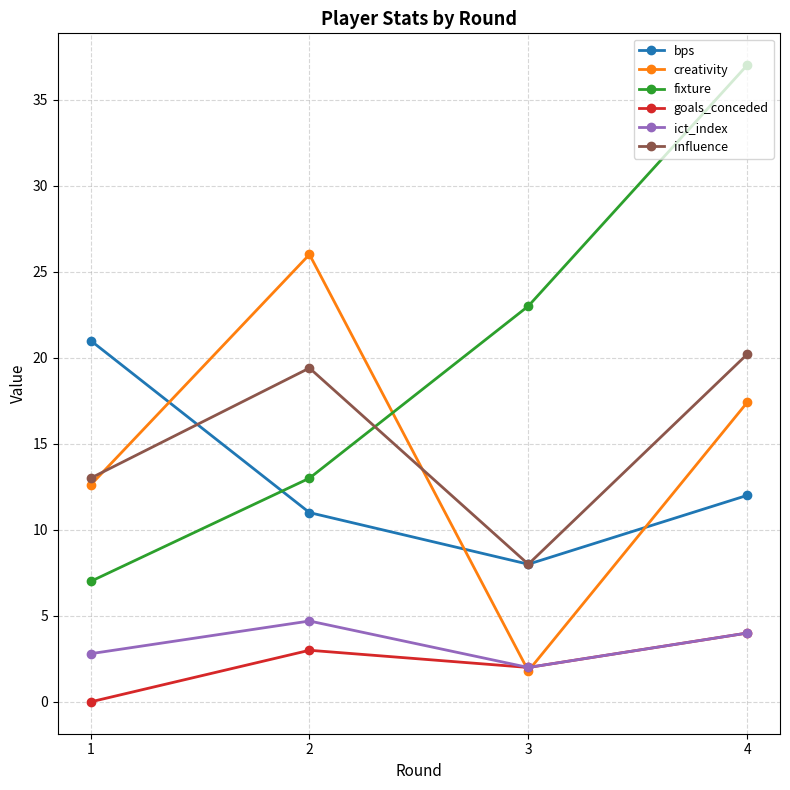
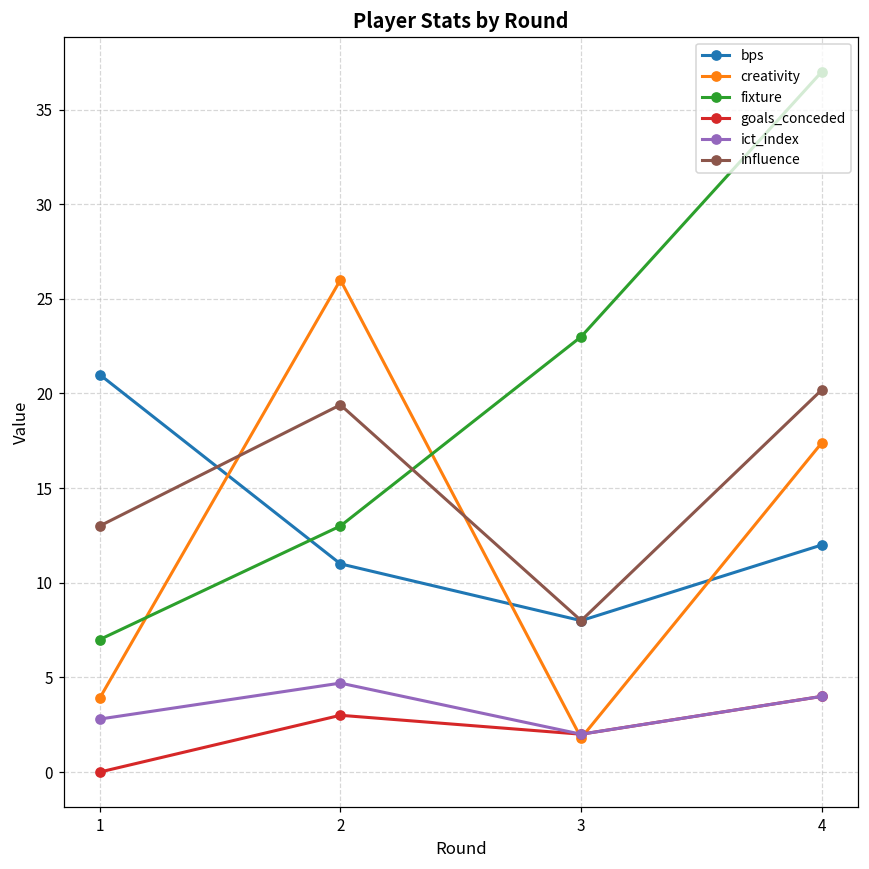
  {
    "bps": {
      "1": 21.0,
      "2": 11.0,
      "4": 12.0
    },
    "creativity": {
-     "1": 12.6,
+     "1": 3.9,
      "2": 26.0,
      "3": 1.8,
      "4": 17.4
    },
    "fixture": {
      "1": 7.0,
      "2": 13.0,
      "3": 23.0
    },
    "goals_conceded": {
      "1": 0.0,
      "2": 3.0
    },
    "ict_index": {
      "1": 2.8,
      "2": 4.7
    },
    "influence": {
      "1": 13.0,
      "2": 19.4,
      "4": 20.2
    }
  }
